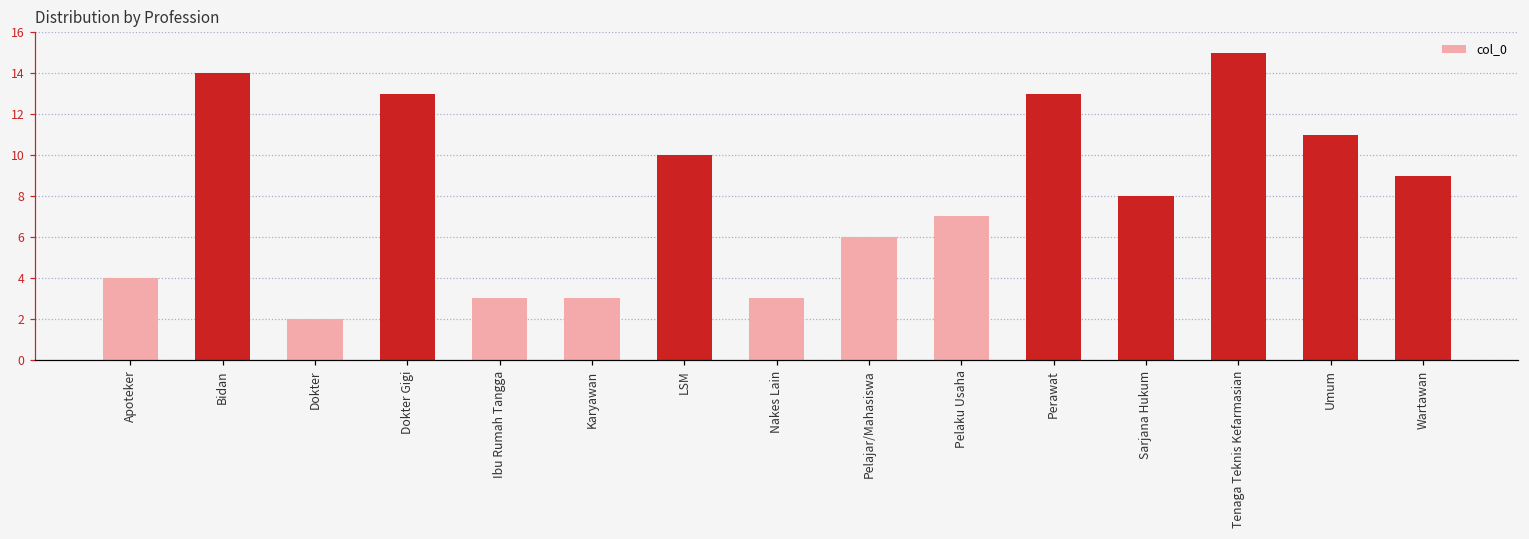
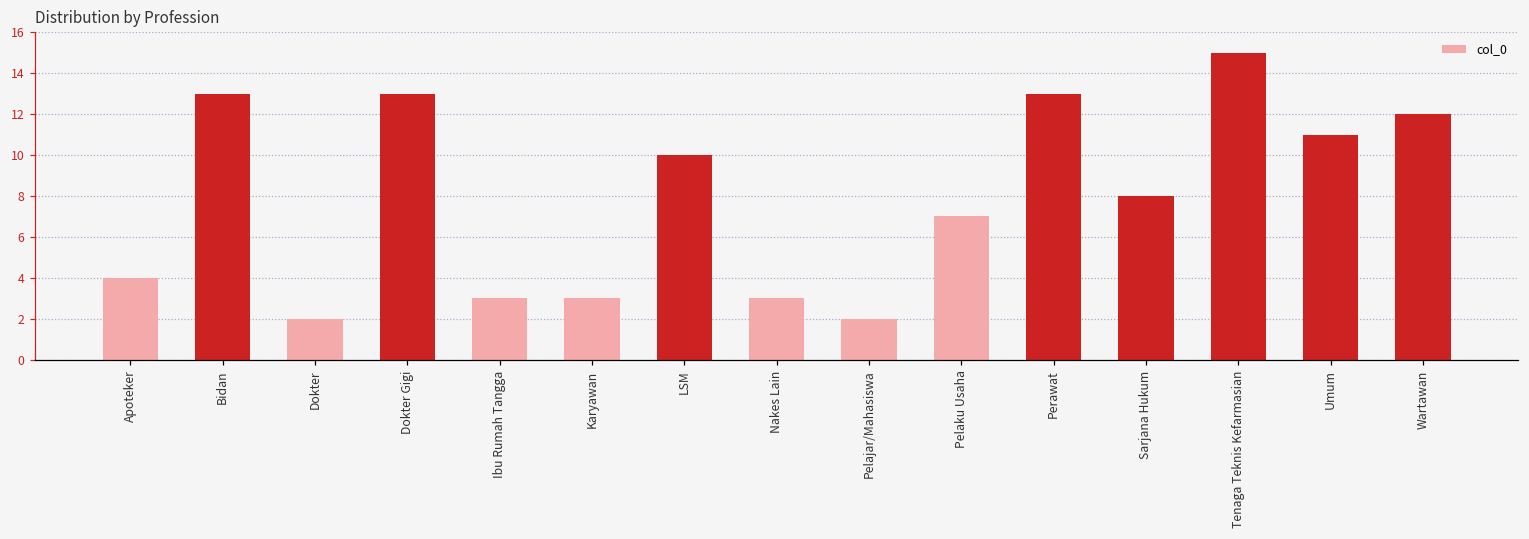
  {
    "Apoteker": 4,
-   "Bidan": 14,
+   "Bidan": 13,
    "Dokter": 2,
    "Dokter Gigi": 13,
    "Ibu Rumah Tangga": 3,
    "Karyawan": 3,
    "LSM": 10,
    "Nakes Lain": 3,
-   "Pelajar/Mahasiswa": 6,
+   "Pelajar/Mahasiswa": 2,
    "Pelaku Usaha": 7,
    "Perawat": 13,
    "Sarjana Hukum": 8,
    "Tenaga Teknis Kefarmasian": 15,
    "Umum": 11,
-   "Wartawan": 9
+   "Wartawan": 12
  }
